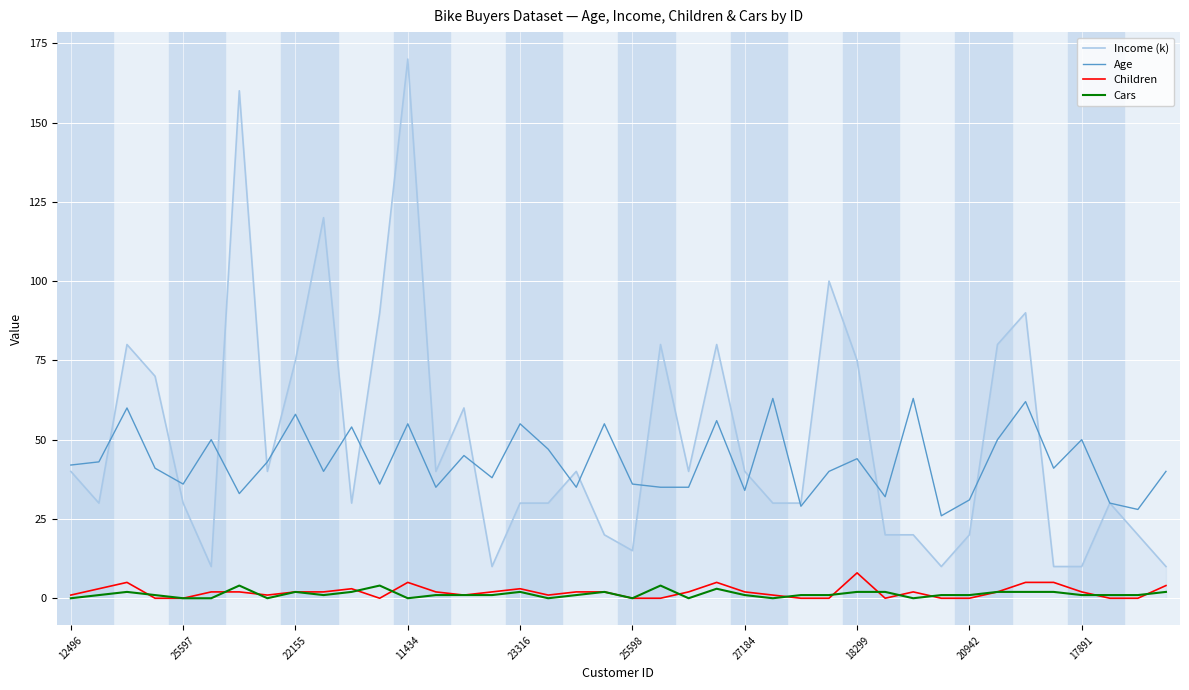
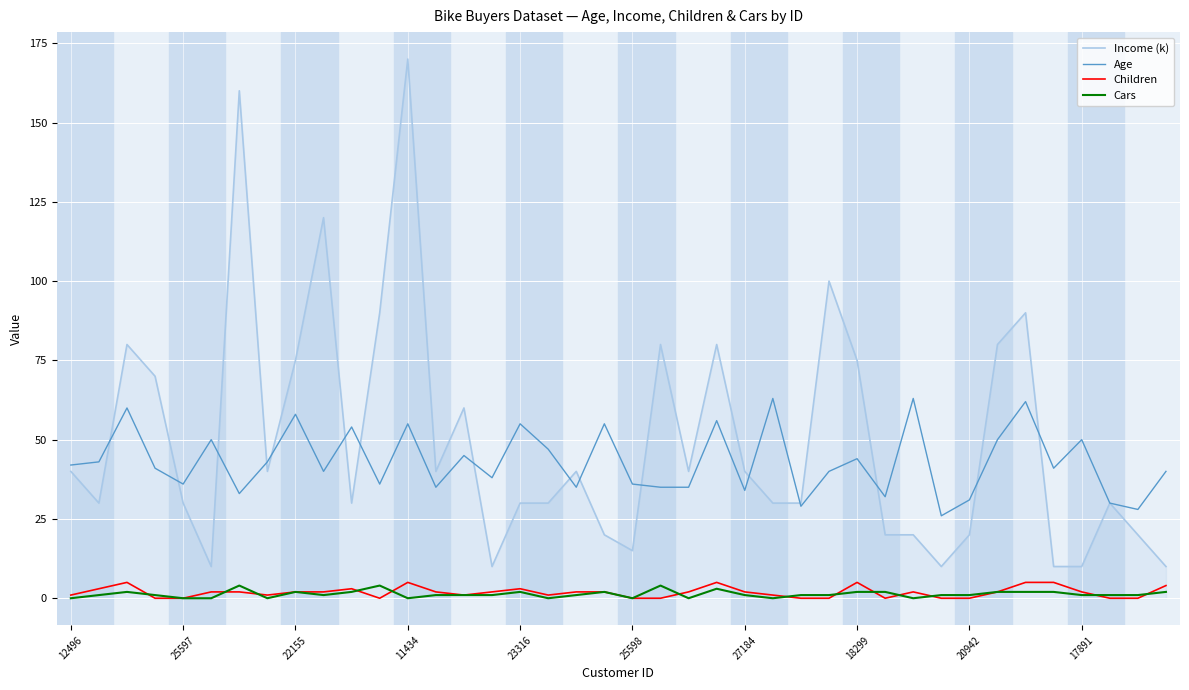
  {
    "Income (k)": {
      "12496": 40,
      "25597": 30,
      "22155": 75,
      "11434": 170,
      "23316": 30,
      "25598": 15,
      "27184": 40,
      "18299": 75,
      "20942": 20,
      "17891": 10
    },
    "Age": {
      "12496": 42,
      "25597": 36,
      "22155": 58,
      "11434": 55,
      "23316": 55,
      "25598": 36,
      "27184": 34,
      "18299": 44,
      "20942": 31,
      "17891": 50
    },
    "Children": {
      "12496": 1,
      "11434": 5,
      "23316": 3,
      "27184": 2,
-     "18299": 8,
+     "18299": 5,
      "20942": 0,
      "17891": 2
    },
    "Cars": {
      "12496": 0,
      "11434": 0,
      "23316": 2,
      "27184": 1,
      "18299": 2,
      "20942": 1,
      "17891": 1
    }
  }
